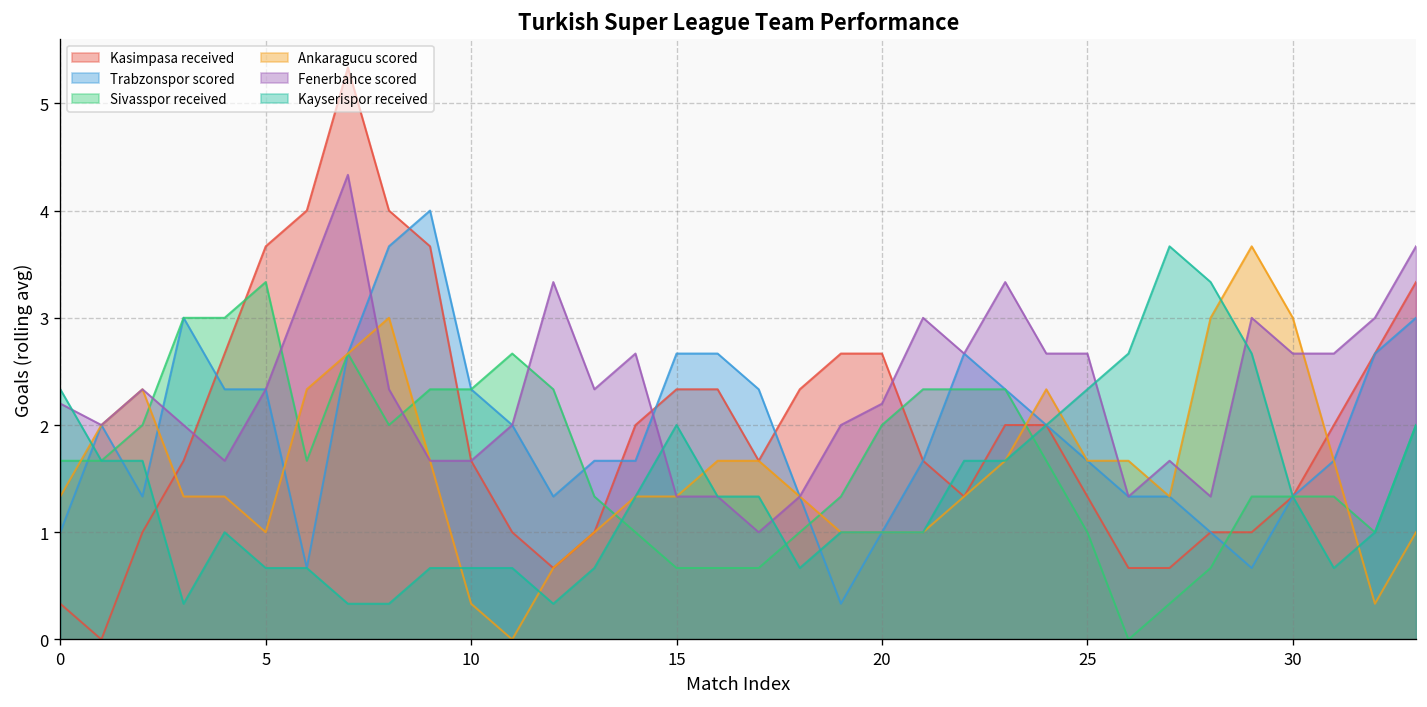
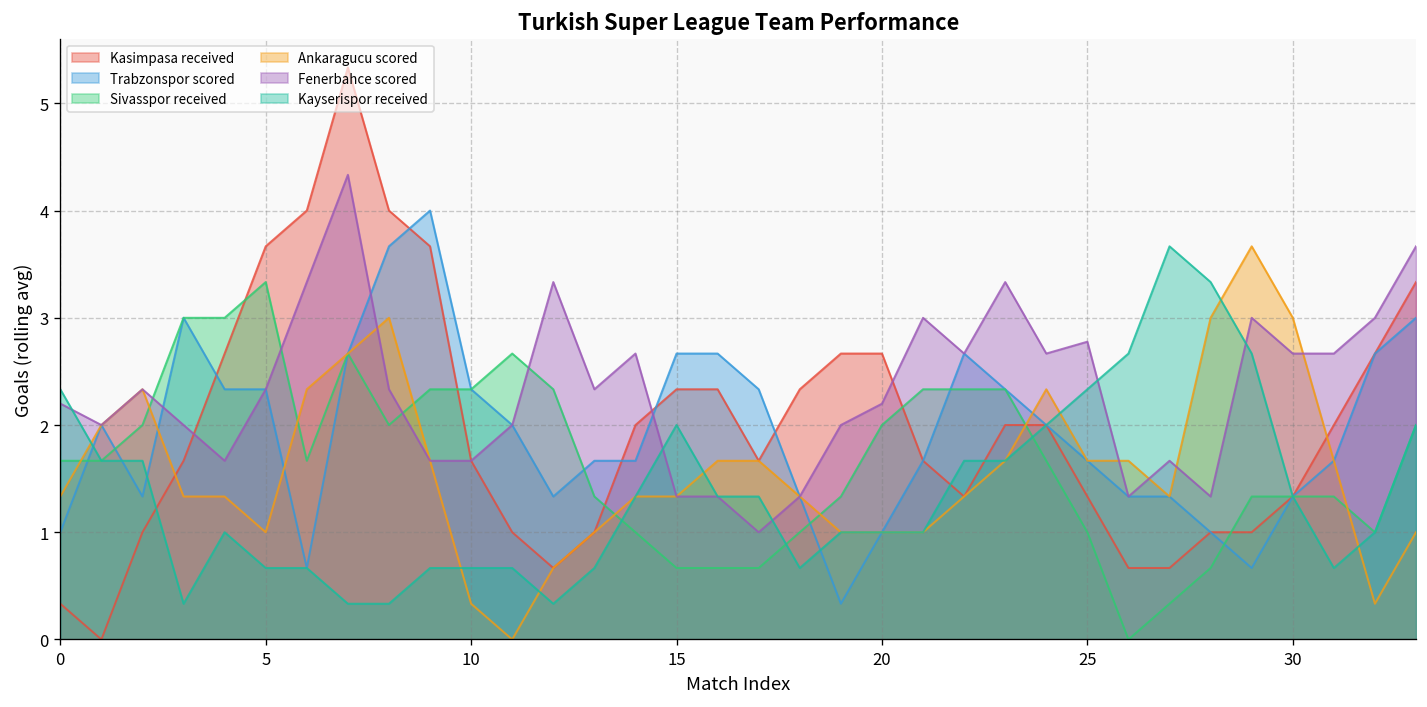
  {
    "Fenerbahce scored": {
      "0": 2.2,
      "20": 2.2,
-     "25": 2.7,
+     "25": 2.8,
      "30": 2.7
    }
  }
